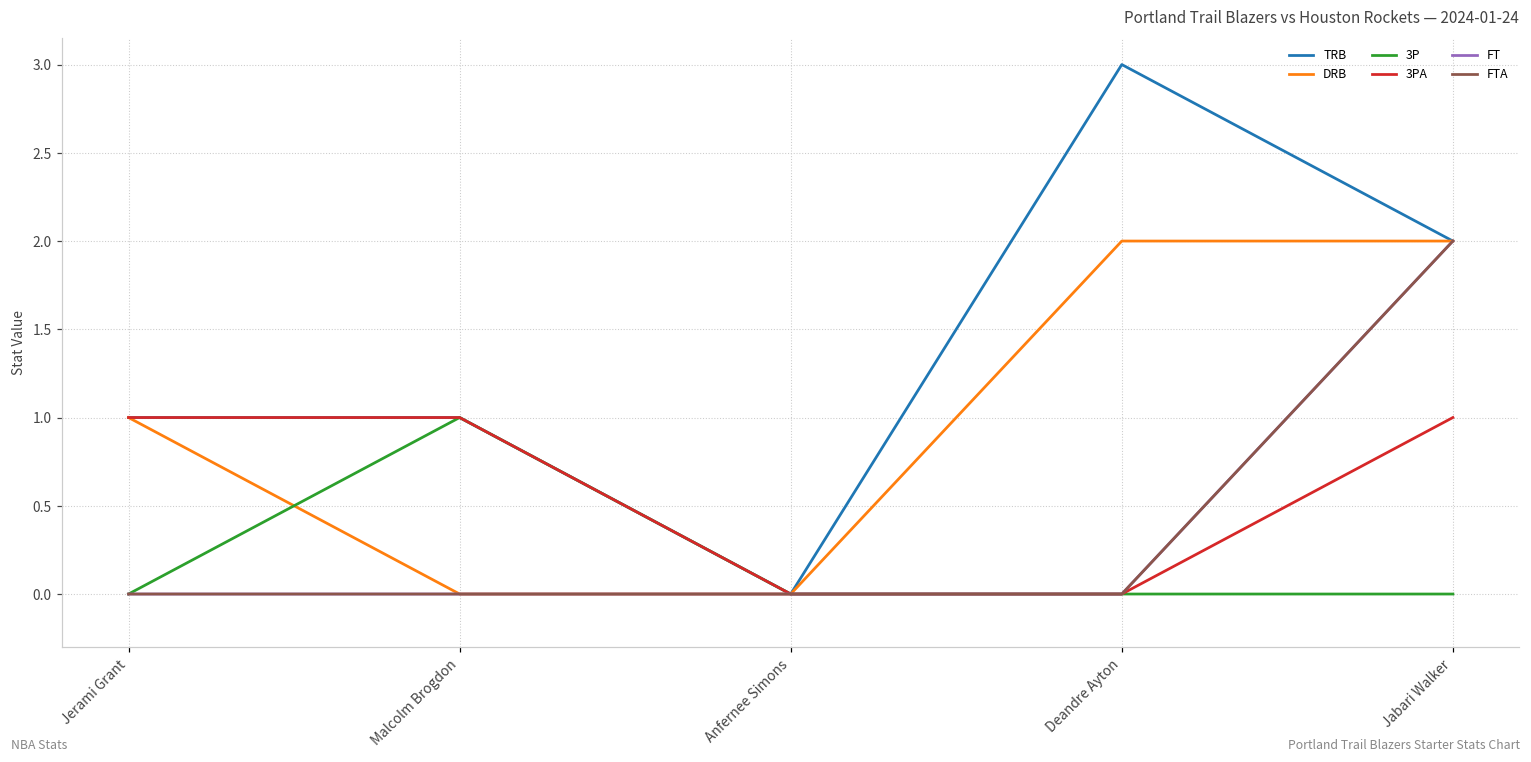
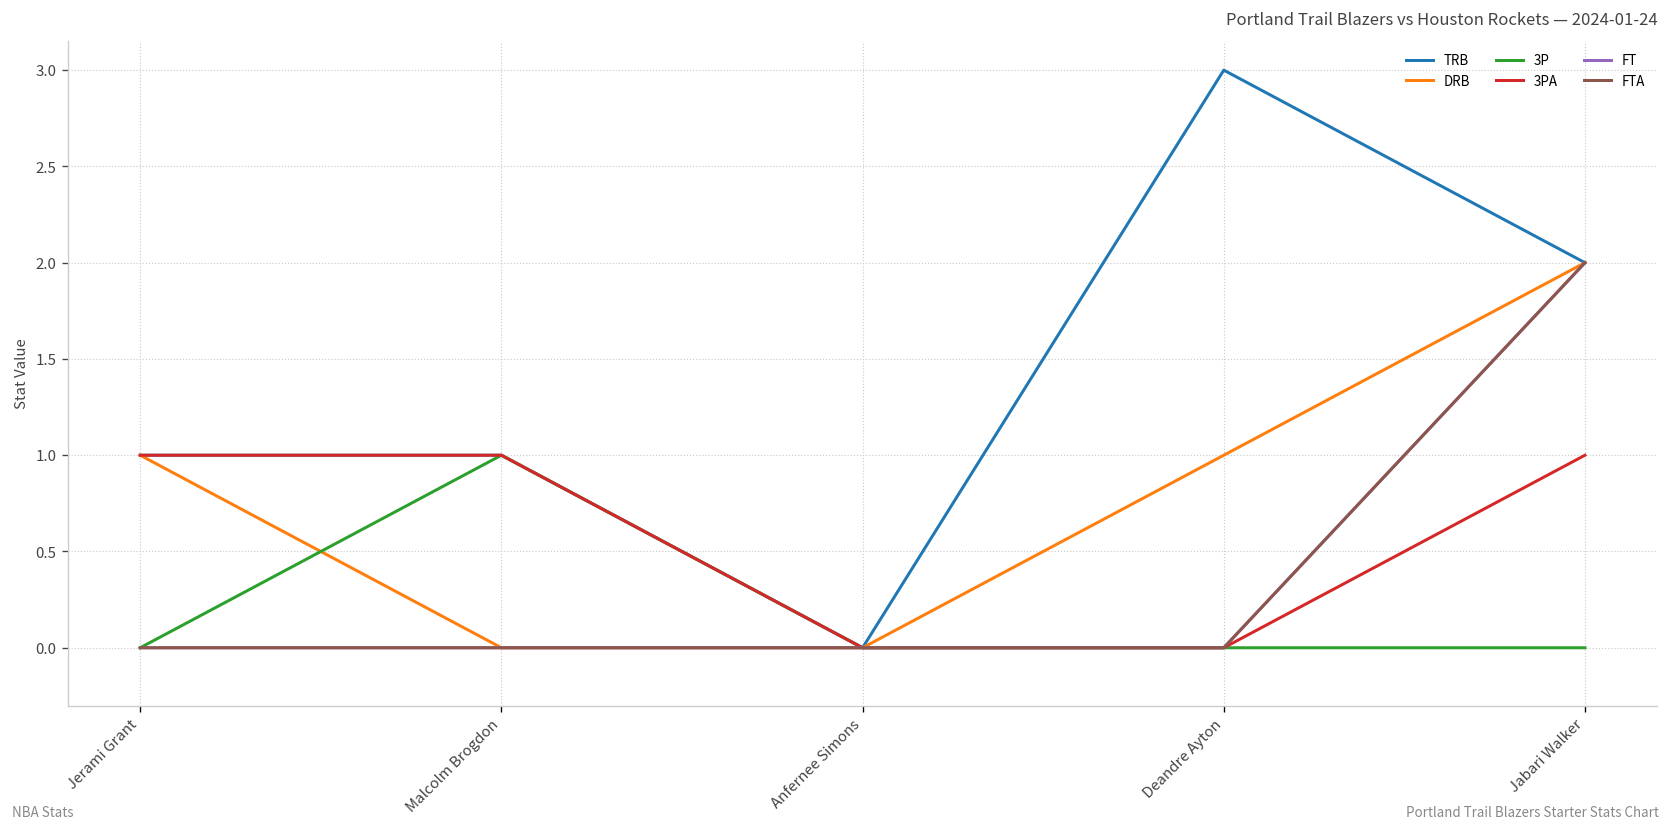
  {
    "TRB": {
      "Deandre Ayton": 3
    },
    "DRB": {
-     "Deandre Ayton": 2
+     "Deandre Ayton": 1
    },
    "3P": {
      "Jabari Walker": 0
    },
    "3PA": {
      "Jabari Walker": 1
    }
  }
